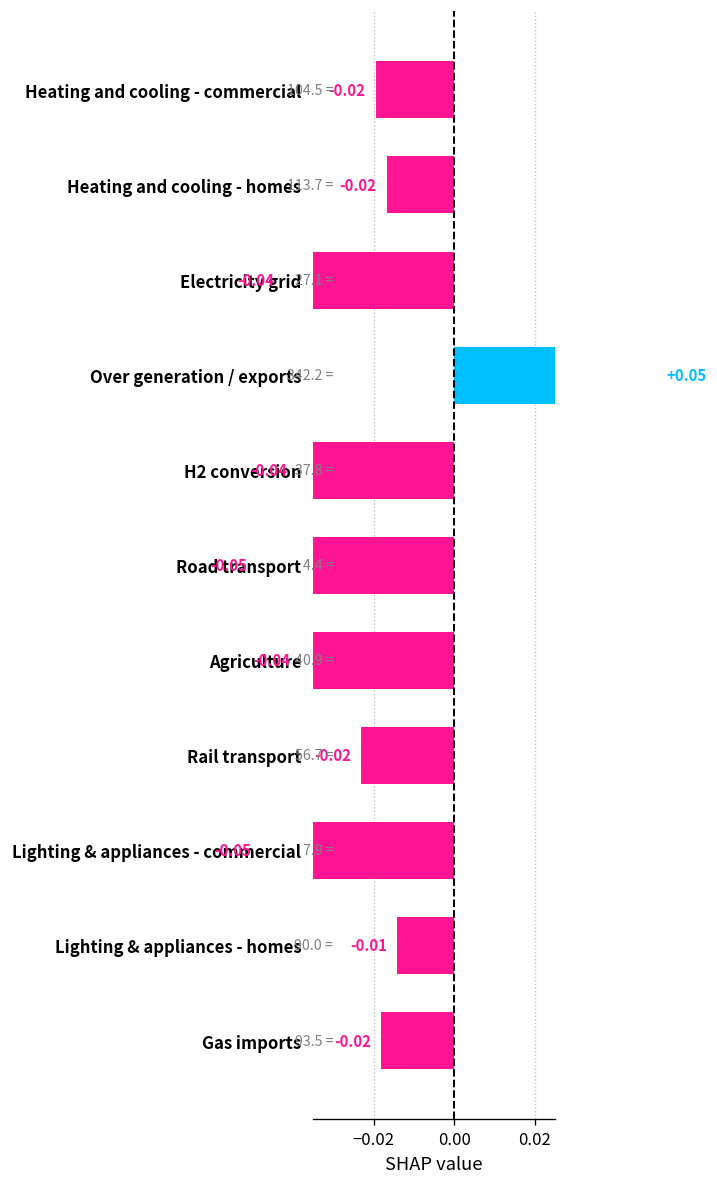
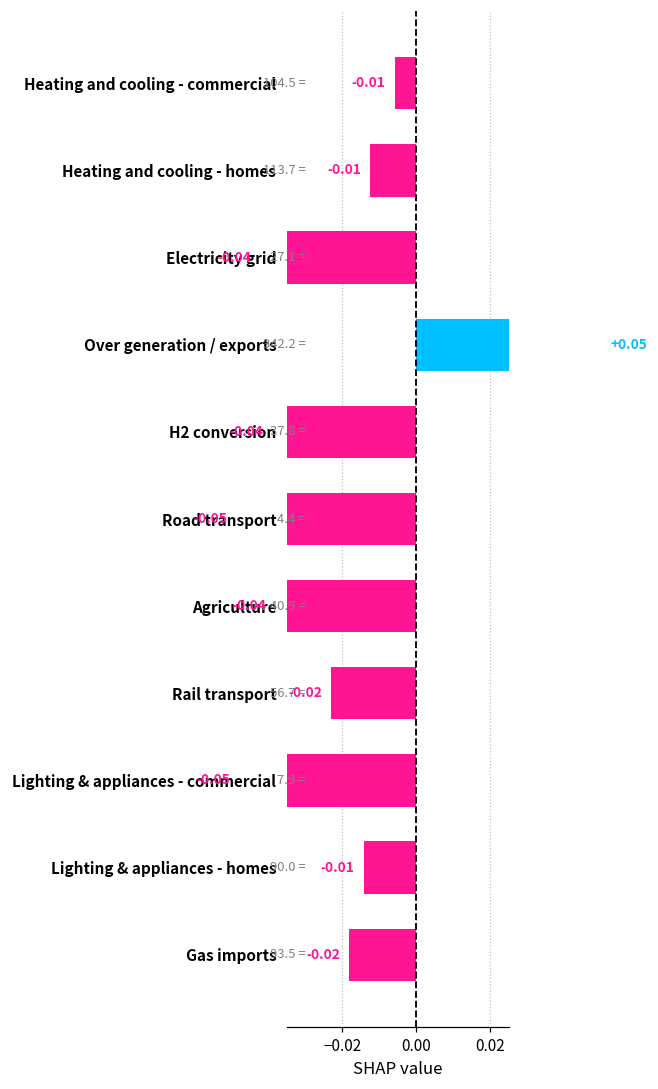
  {
-   "Heating and cooling - commercial": -0.02,
-   "Heating and cooling - homes": -0.02,
+   "Heating and cooling - commercial": -0.01,
+   "Heating and cooling - homes": -0.01,
    "Lighting & appliances - homes": -0.01,
    "Gas imports": -0.02
  }
